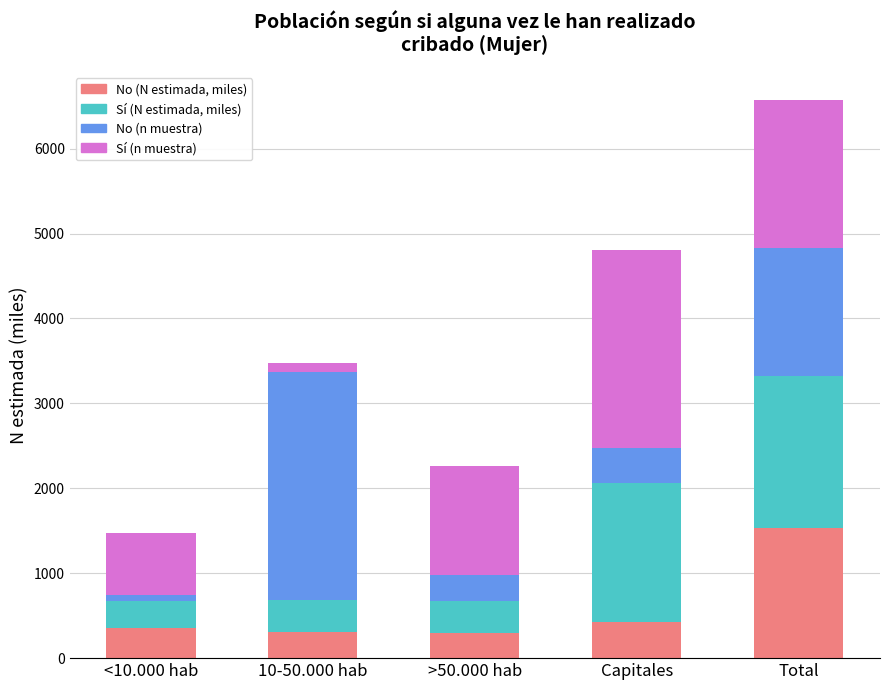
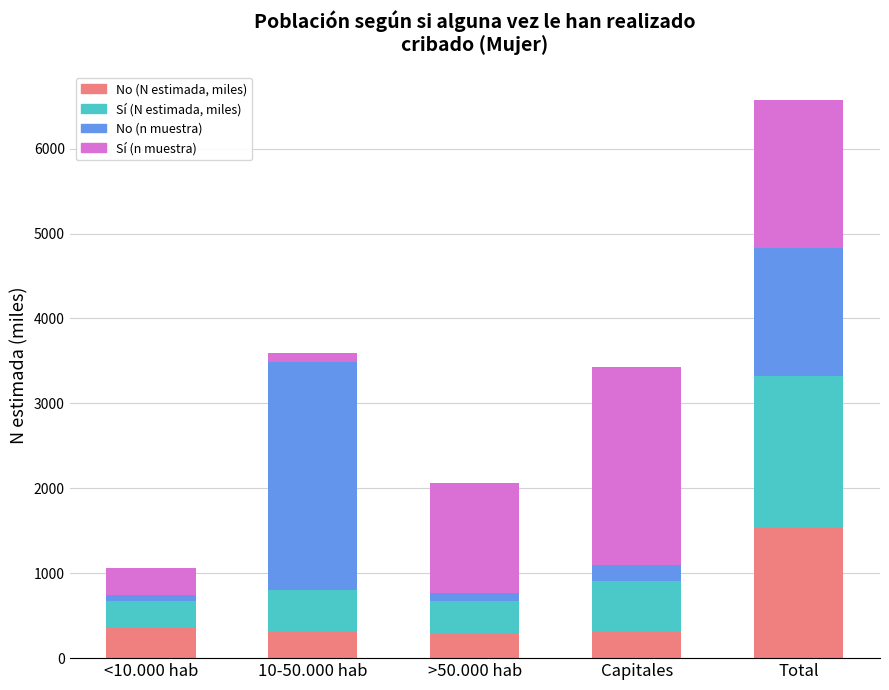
  {
    "No (N estimada, miles)": {
      "<10.000 hab": 400,
      "10-50.000 hab": 300,
      ">50.000 hab": 300,
-     "Capitales": 400,
+     "Capitales": 300,
      "Total": 1500
    },
    "Sí (N estimada, miles)": {
      "<10.000 hab": 300,
-     "10-50.000 hab": 400,
+     "10-50.000 hab": 500,
      ">50.000 hab": 400,
-     "Capitales": 1600,
+     "Capitales": 600,
      "Total": 1800
    },
    "No (n muestra)": {
      "<10.000 hab": 100,
      "10-50.000 hab": 2700,
-     ">50.000 hab": 300,
-     "Capitales": 400,
+     ">50.000 hab": 100,
+     "Capitales": 200,
      "Total": 1500
    },
    "Sí (n muestra)": {
-     "<10.000 hab": 700,
+     "<10.000 hab": 300,
      "10-50.000 hab": 100,
      ">50.000 hab": 1300,
      "Capitales": 2300,
      "Total": 1700
    }
  }
